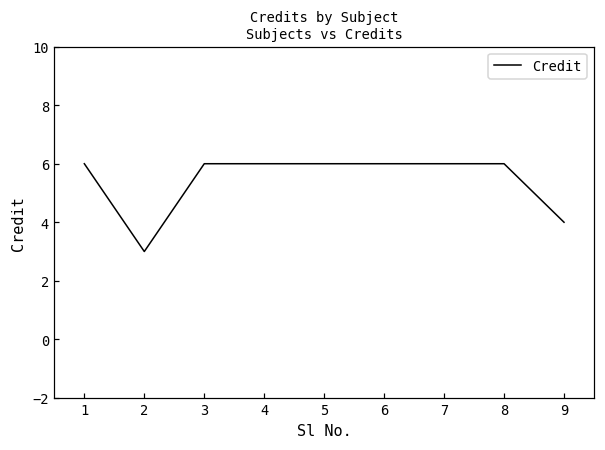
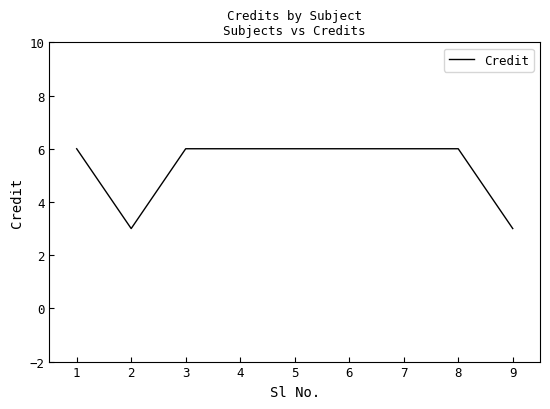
  {
    "1": 6,
    "2": 3,
    "3": 6,
    "4": 6,
    "5": 6,
    "6": 6,
    "7": 6,
    "8": 6,
-   "9": 4
+   "9": 3
  }
